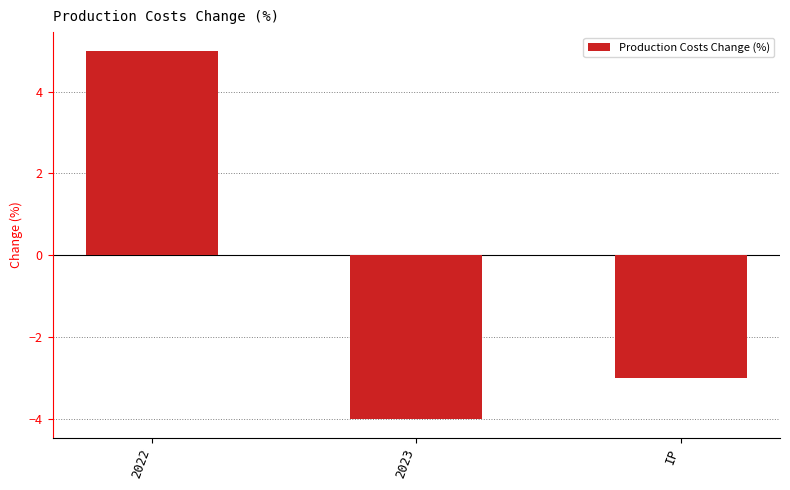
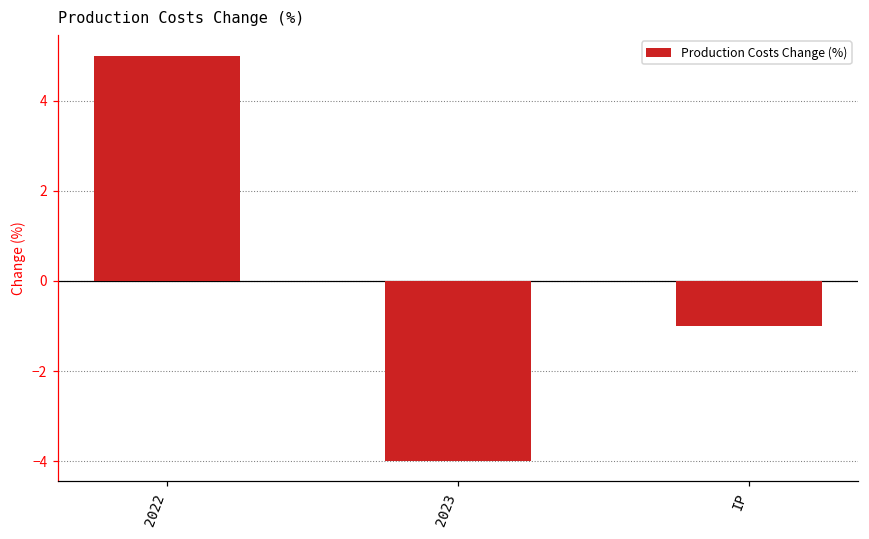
  {
    "2022": 5,
    "2023": -4,
-   "IP": -3
+   "IP": -1
  }
